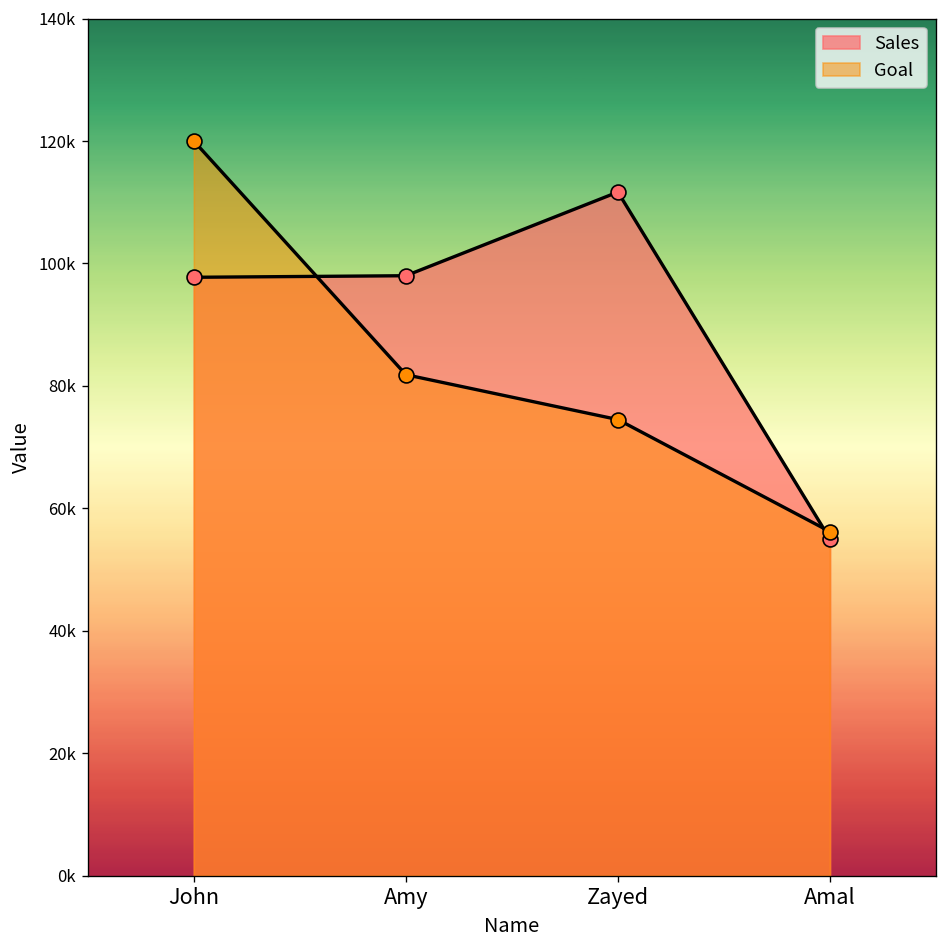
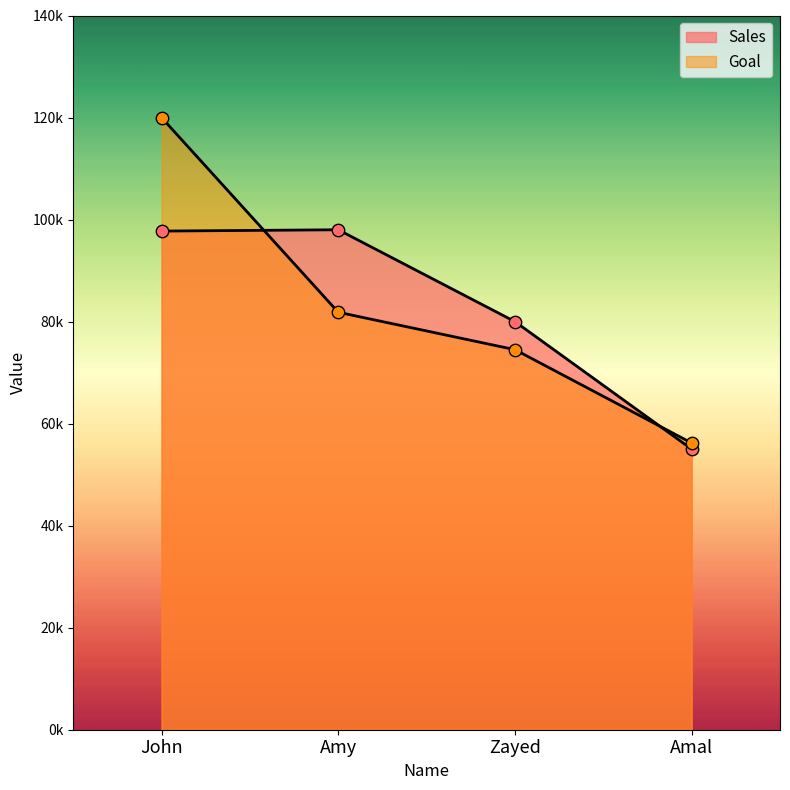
  {
    "Sales": {
      "John": 98000,
      "Amy": 98000,
-     "Zayed": 112000,
+     "Zayed": 80000,
      "Amal": 55000
    },
    "Goal": {
      "John": 120000,
      "Amy": 82000,
      "Zayed": 75000,
      "Amal": 56000
    }
  }
